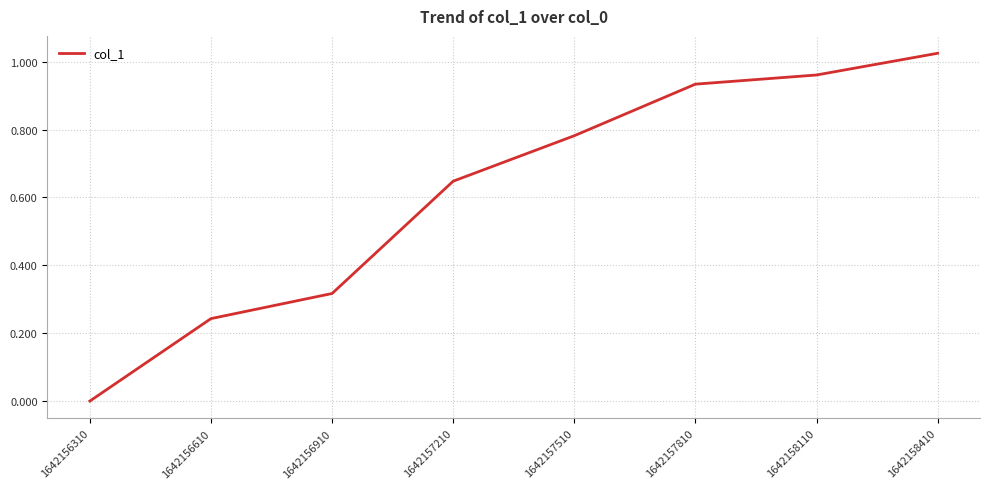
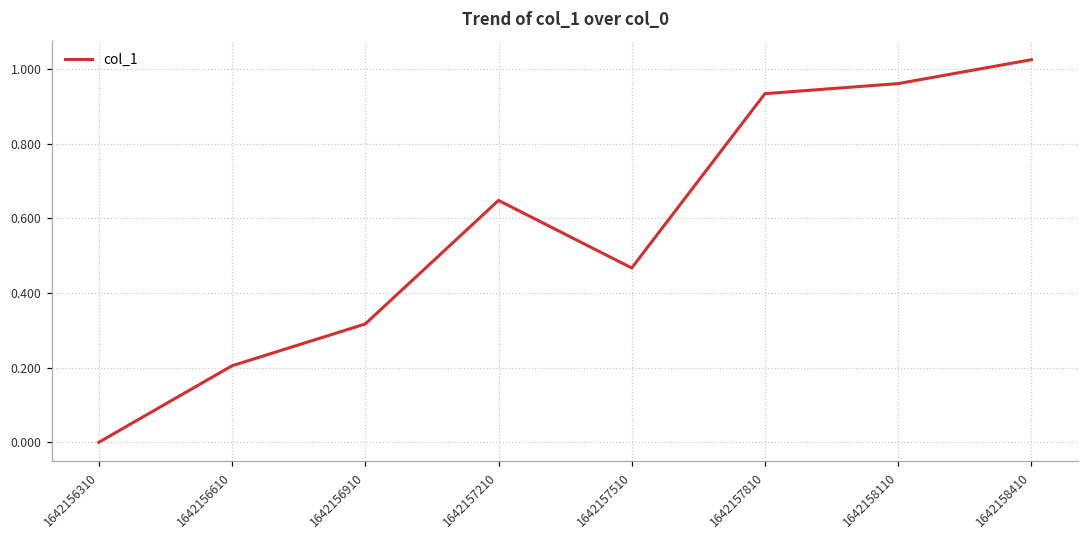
  {
    "1642156310": 0.00,
-   "1642156610": 0.24,
+   "1642156610": 0.21,
    "1642156910": 0.32,
    "1642157210": 0.65,
-   "1642157510": 0.78,
+   "1642157510": 0.47,
    "1642157810": 0.93,
    "1642158110": 0.96,
    "1642158410": 1.03
  }
